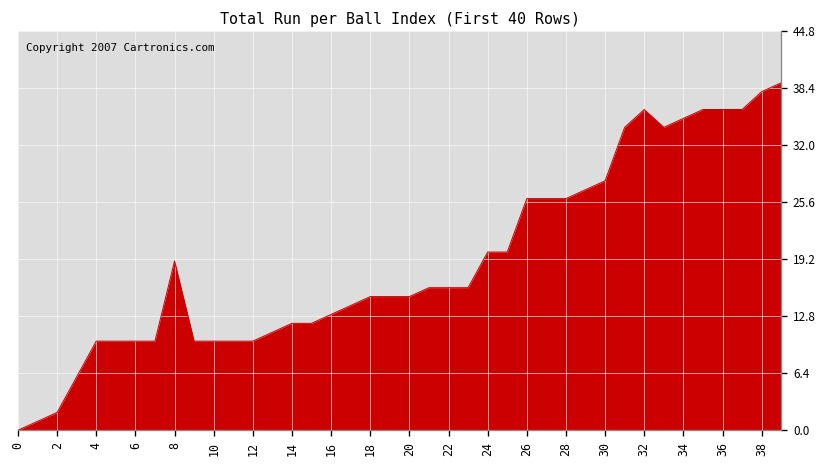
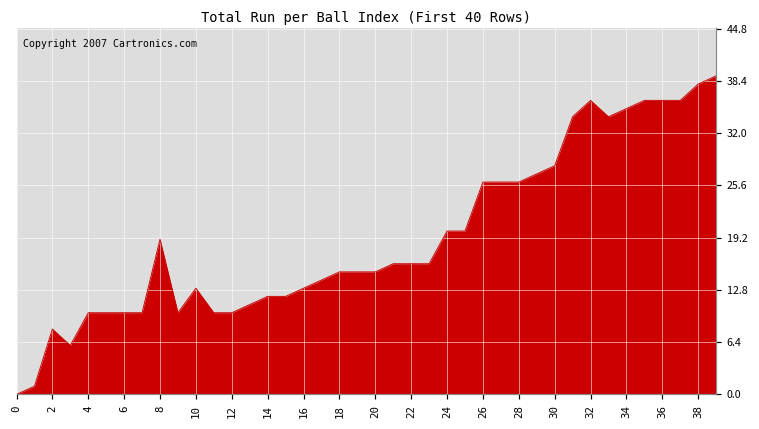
  {
    "0": 0,
-   "2": 2,
+   "2": 8,
    "4": 10,
    "6": 10,
    "8": 19,
-   "10": 10,
+   "10": 13,
    "12": 10,
    "14": 12,
    "16": 13,
    "18": 15,
    "20": 15,
    "22": 16,
    "24": 20,
    "26": 26,
    "28": 26,
    "30": 28,
    "32": 36,
    "34": 35,
    "36": 36,
    "38": 38
  }
